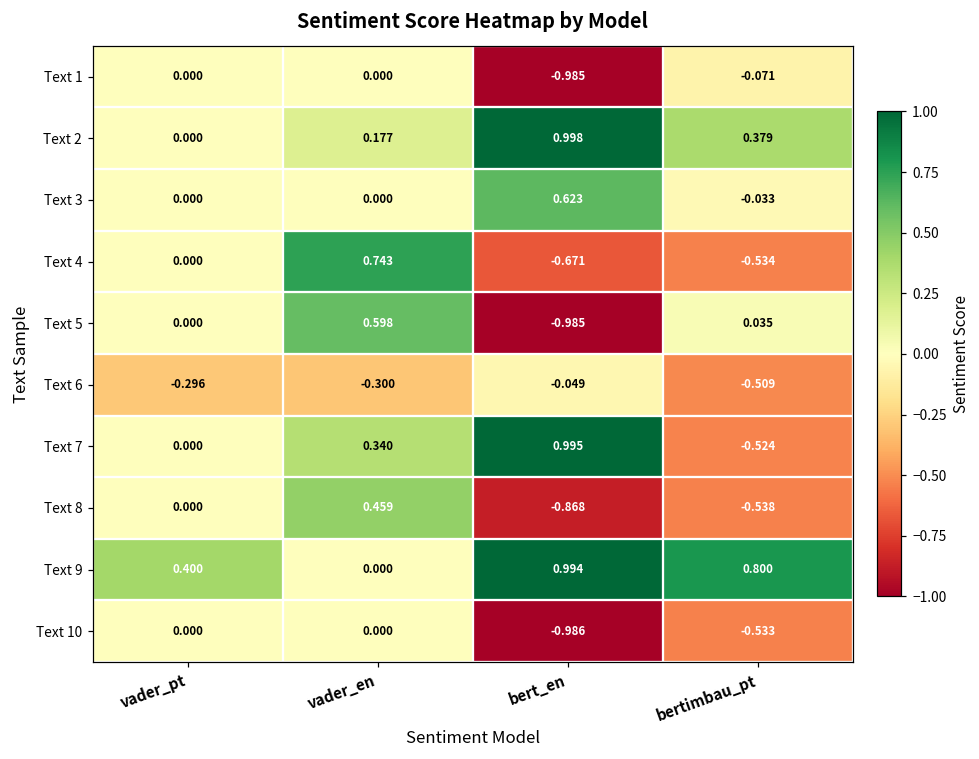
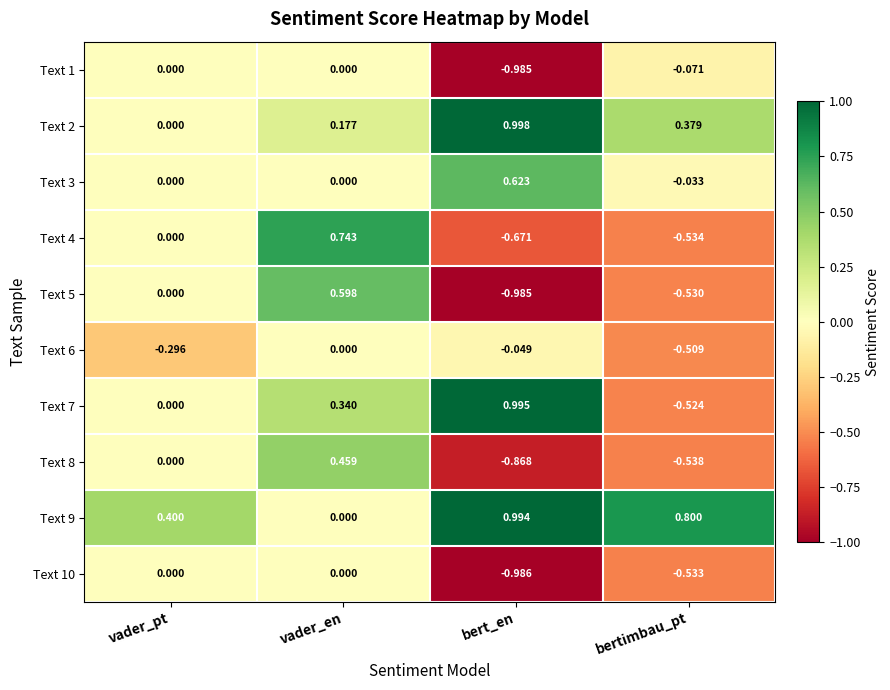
  {
    "Text 1": {
      "vader_pt": 0.000,
      "vader_en": 0.000,
      "bert_en": -0.985,
      "bertimbau_pt": -0.071
    },
    "Text 2": {
      "vader_pt": 0.000,
      "vader_en": 0.177,
      "bert_en": 0.998,
      "bertimbau_pt": 0.379
    },
    "Text 3": {
      "vader_pt": 0.000,
      "vader_en": 0.000,
      "bert_en": 0.623,
      "bertimbau_pt": -0.033
    },
    "Text 4": {
      "vader_pt": 0.000,
      "vader_en": 0.743,
      "bert_en": -0.671,
      "bertimbau_pt": -0.534
    },
    "Text 5": {
      "vader_pt": 0.000,
      "vader_en": 0.598,
      "bert_en": -0.985,
-     "bertimbau_pt": 0.035
+     "bertimbau_pt": -0.530
    },
    "Text 6": {
      "vader_pt": -0.296,
-     "vader_en": -0.300,
+     "vader_en": 0.000,
      "bert_en": -0.049,
      "bertimbau_pt": -0.509
    },
    "Text 7": {
      "vader_pt": 0.000,
      "vader_en": 0.340,
      "bert_en": 0.995,
      "bertimbau_pt": -0.524
    },
    "Text 8": {
      "vader_pt": 0.000,
      "vader_en": 0.459,
      "bert_en": -0.868,
      "bertimbau_pt": -0.538
    },
    "Text 9": {
      "vader_pt": 0.400,
      "vader_en": 0.000,
      "bert_en": 0.994,
      "bertimbau_pt": 0.800
    },
    "Text 10": {
      "vader_pt": 0.000,
      "vader_en": 0.000,
      "bert_en": -0.986,
      "bertimbau_pt": -0.533
    }
  }
